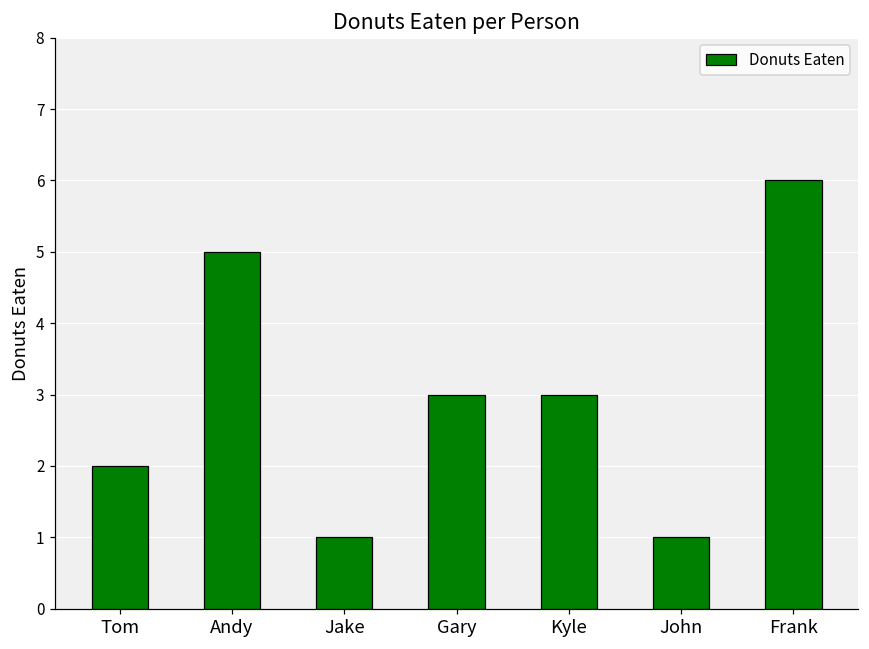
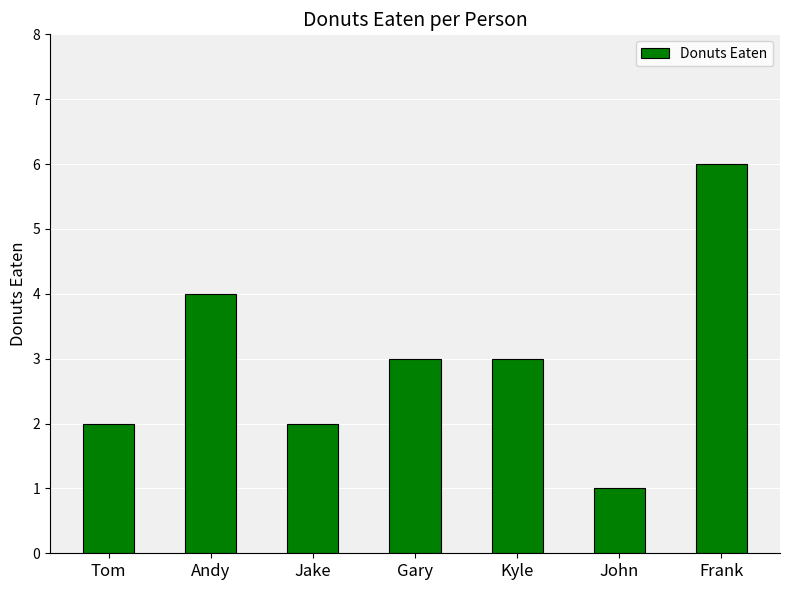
  {
    "Tom": 2,
-   "Andy": 5,
-   "Jake": 1,
+   "Andy": 4,
+   "Jake": 2,
    "Gary": 3,
    "Kyle": 3,
    "John": 1,
    "Frank": 6
  }
